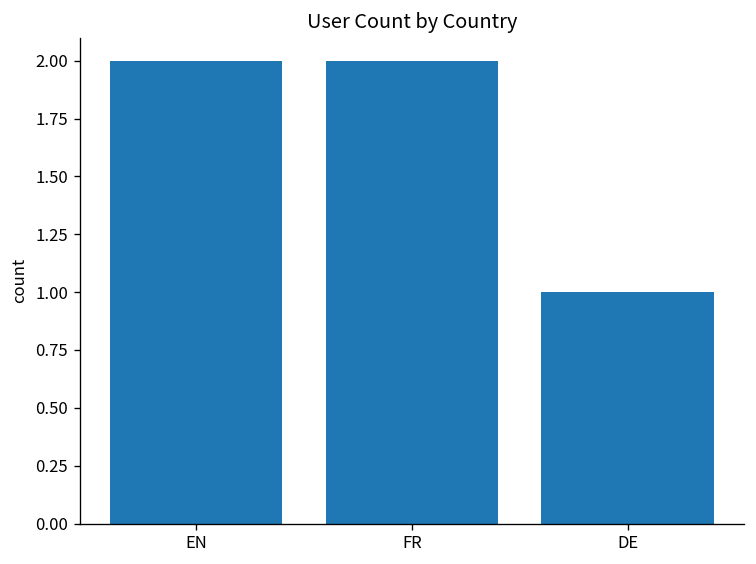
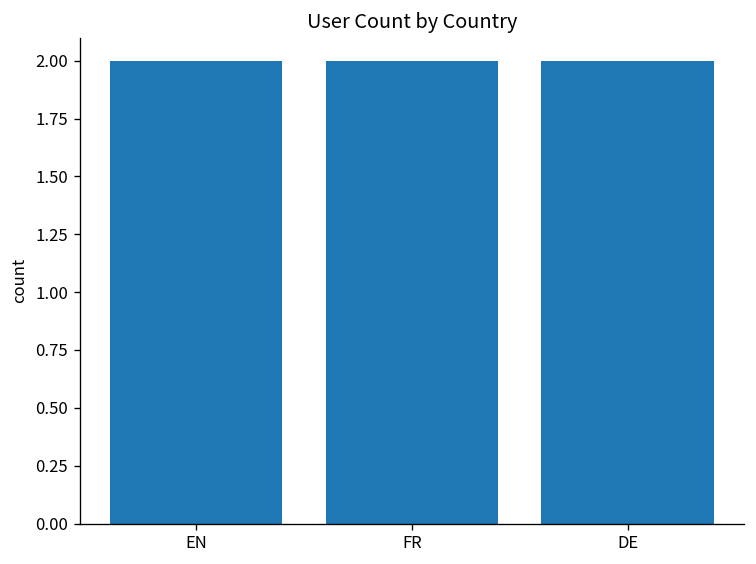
  {
    "EN": 2,
    "FR": 2,
-   "DE": 1
+   "DE": 2
  }
